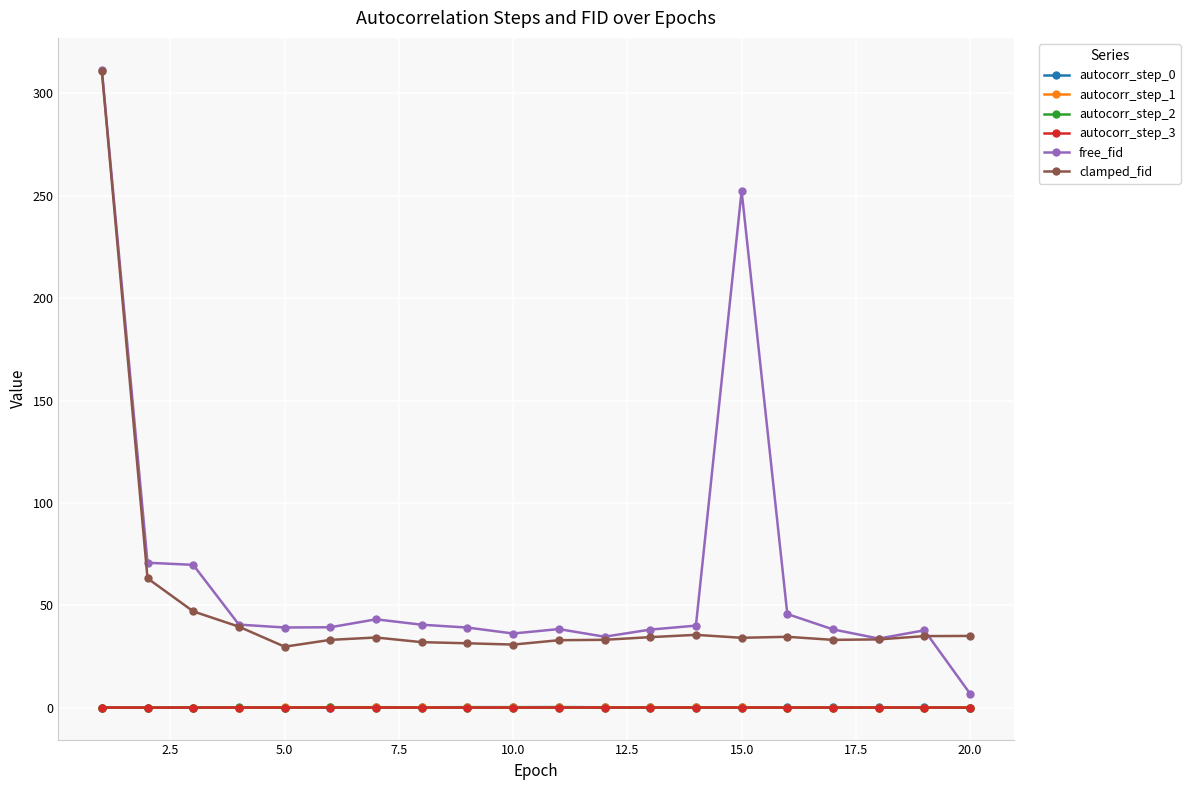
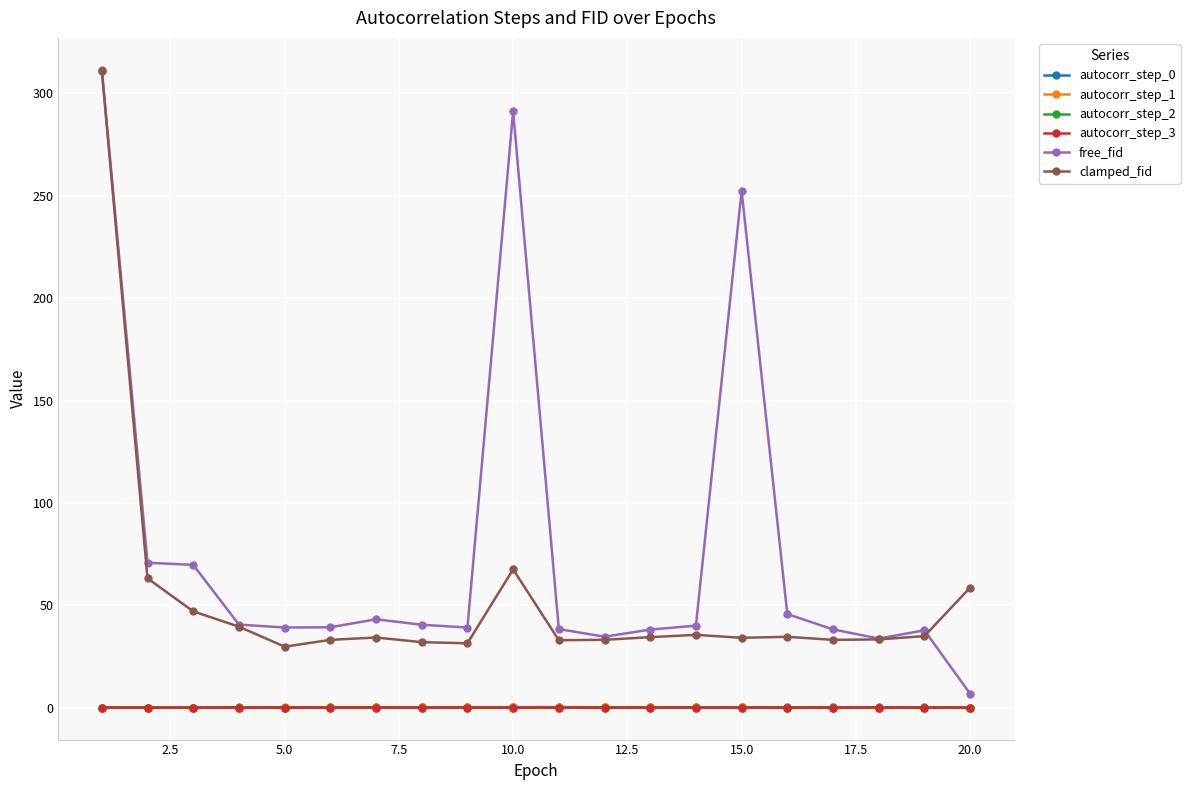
  {
    "free_fid": {
      "5.0": 39,
-     "10.0": 36,
+     "10.0": 291,
      "15.0": 252,
      "20.0": 7
    },
    "clamped_fid": {
      "5.0": 30,
-     "10.0": 31,
+     "10.0": 68,
      "15.0": 34,
-     "20.0": 35
+     "20.0": 59
    }
  }
